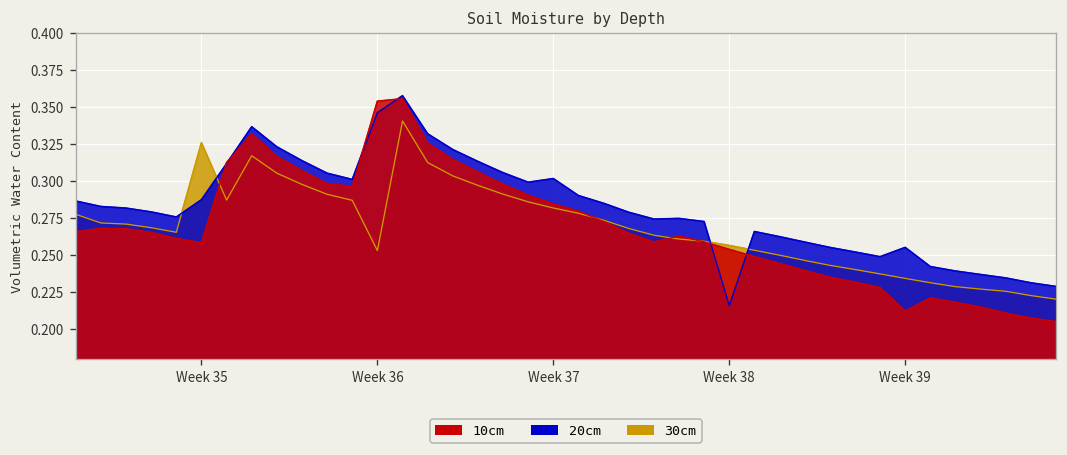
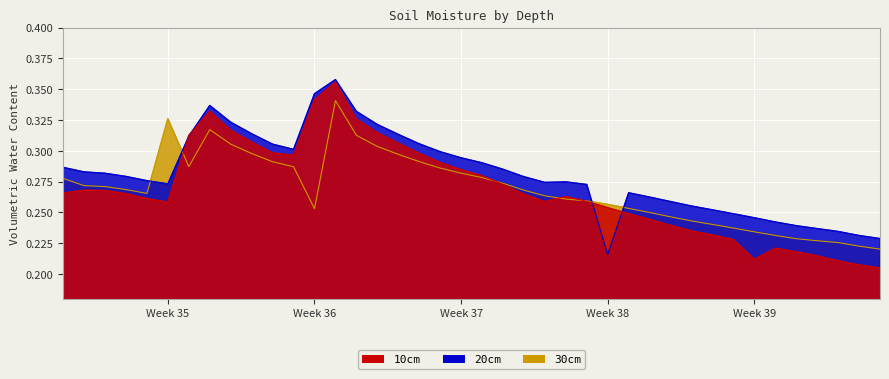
  {
    "30cm": {
      "Week 35": 0.326,
      "Week 36": 0.253,
      "Week 37": 0.282,
      "Week 38": 0.257,
      "Week 39": 0.234
    },
    "20cm": {
-     "Week 35": 0.288,
+     "Week 35": 0.273,
      "Week 36": 0.346,
-     "Week 37": 0.302,
+     "Week 37": 0.294,
      "Week 38": 0.216,
-     "Week 39": 0.255
+     "Week 39": 0.246
    },
    "10cm": {
      "Week 35": 0.258,
-     "Week 36": 0.354,
+     "Week 36": 0.342,
      "Week 37": 0.285,
      "Week 38": 0.254,
      "Week 39": 0.212
    }
  }
